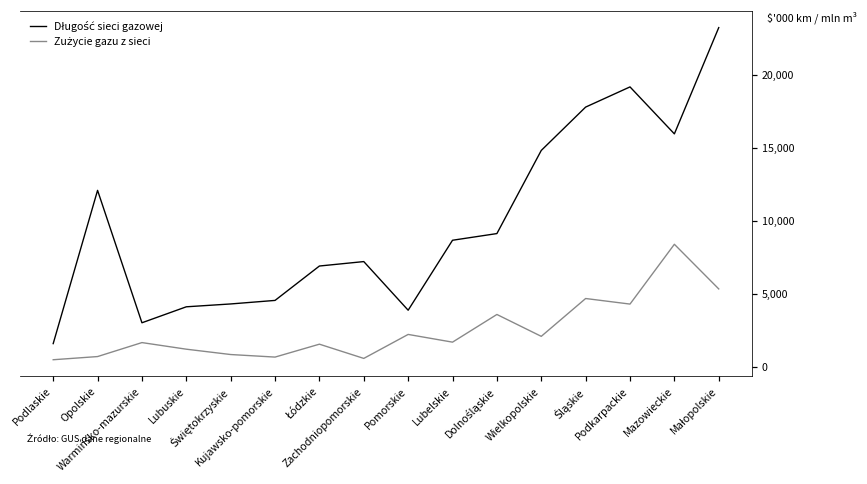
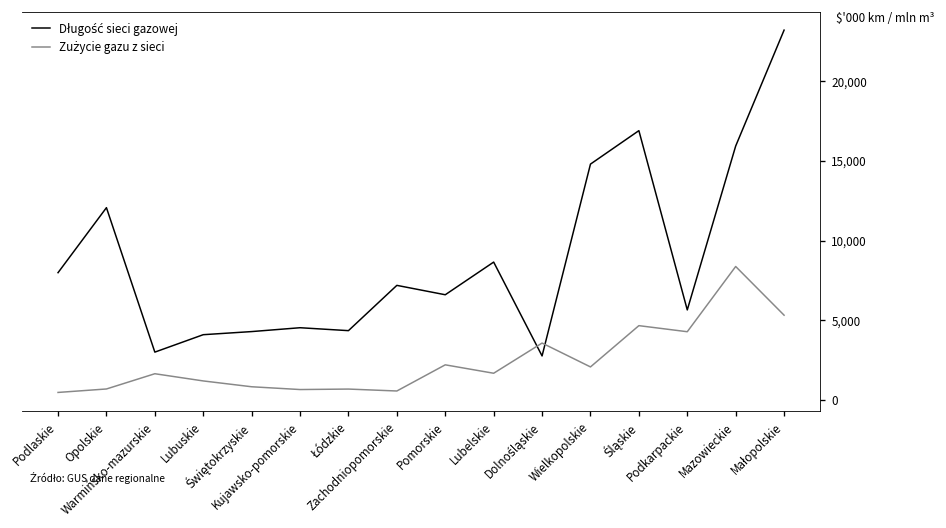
  {
    "Długość sieci gazowej": {
-     "Podlaskie": "1,600",
+     "Podlaskie": "8,000",
      "Opolskie": "12,100",
      "Warmińsko-mazurskie": "3,000",
      "Lubuskie": "4,100",
      "Świętokrzyskie": "4,300",
      "Kujawsko-pomorskie": "4,500",
-     "Łódzkie": "6,900",
+     "Łódzkie": "4,400",
      "Zachodniopomorskie": "7,200",
-     "Pomorskie": "3,900",
+     "Pomorskie": "6,600",
      "Lubelskie": "8,700",
-     "Dolnośląskie": "9,100",
+     "Dolnośląskie": "2,800",
      "Wielkopolskie": "14,800",
-     "Śląskie": "17,800",
-     "Podkarpackie": "19,200",
+     "Śląskie": "16,900",
+     "Podkarpackie": "5,700",
      "Mazowieckie": "15,900",
      "Małopolskie": "23,200"
    },
    "Zużycie gazu z sieci": {
      "Podlaskie": "500",
      "Opolskie": "700",
      "Warmińsko-mazurskie": "1,600",
      "Lubuskie": "1,200",
      "Świętokrzyskie": "800",
      "Kujawsko-pomorskie": "700",
-     "Łódzkie": "1,500",
+     "Łódzkie": "700",
      "Zachodniopomorskie": "600",
      "Pomorskie": "2,200",
      "Lubelskie": "1,700",
      "Dolnośląskie": "3,600",
      "Wielkopolskie": "2,100",
      "Śląskie": "4,700",
      "Podkarpackie": "4,300",
      "Mazowieckie": "8,400",
      "Małopolskie": "5,300"
    }
  }
